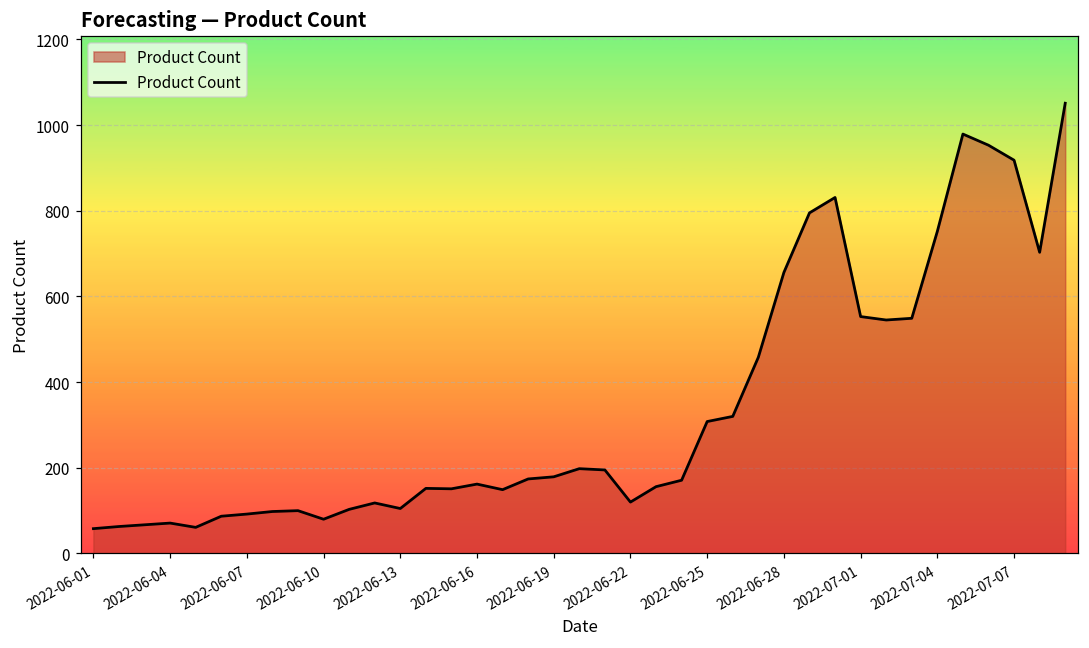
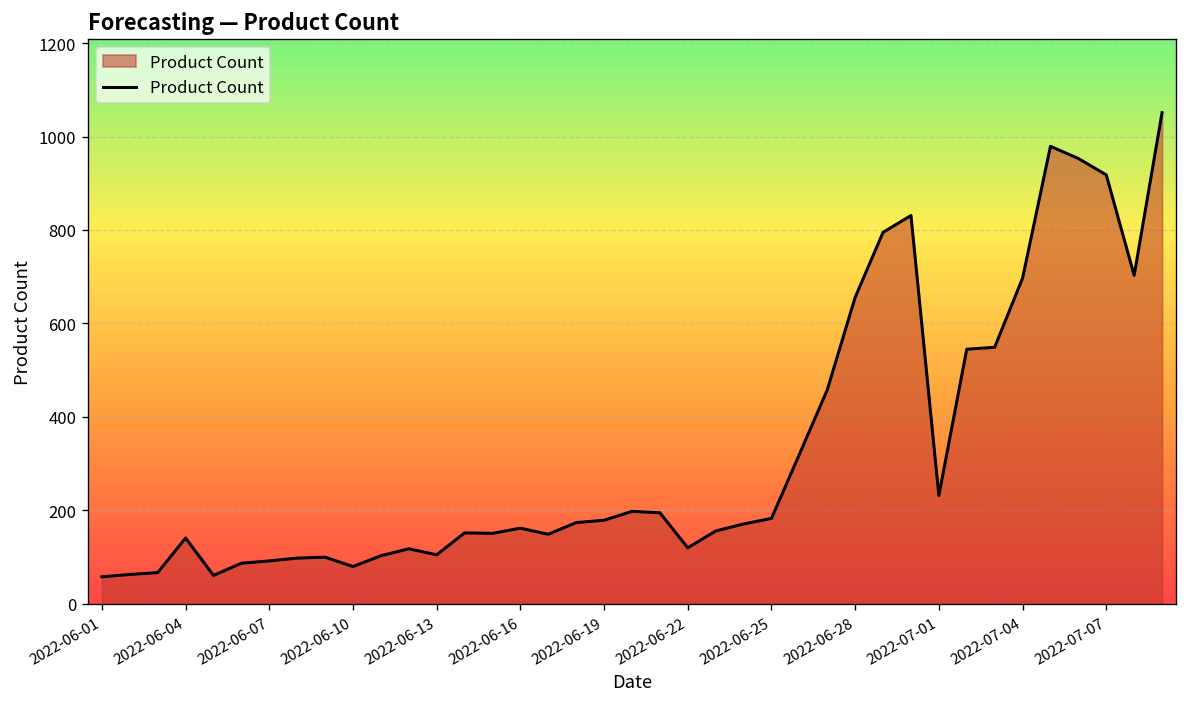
  {
    "2022-06-01": 60,
-   "2022-06-04": 70,
+   "2022-06-04": 140,
    "2022-06-07": 90,
    "2022-06-10": 80,
    "2022-06-13": 110,
    "2022-06-16": 160,
    "2022-06-19": 180,
    "2022-06-22": 120,
-   "2022-06-25": 310,
+   "2022-06-25": 180,
    "2022-06-28": 660,
-   "2022-07-01": 550,
-   "2022-07-04": 750,
+   "2022-07-01": 230,
+   "2022-07-04": 700,
    "2022-07-07": 920
  }
